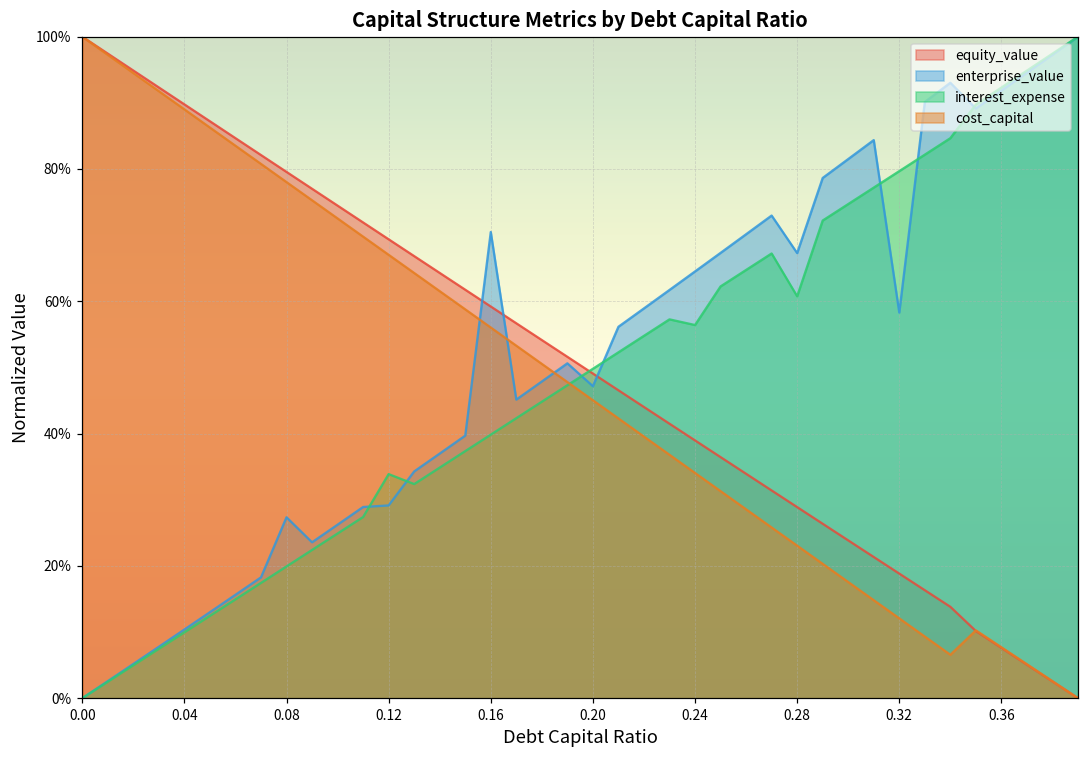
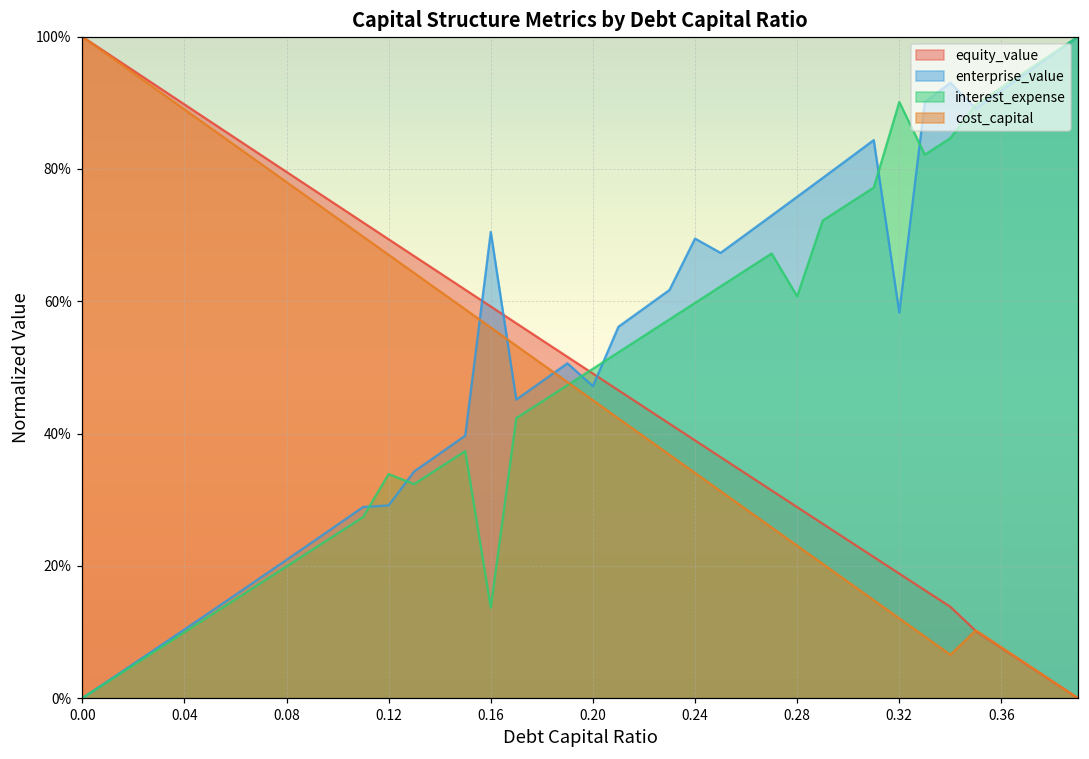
  {
    "enterprise_value": {
-     "0.08": "27%",
+     "0.08": "21%",
      "0.12": "29%",
      "0.16": "70%",
      "0.20": "47%",
-     "0.24": "65%",
-     "0.28": "67%",
+     "0.24": "69%",
+     "0.28": "76%",
      "0.32": "58%"
    },
    "interest_expense": {
      "0.08": "20%",
      "0.12": "34%",
-     "0.16": "40%",
+     "0.16": "14%",
      "0.20": "50%",
-     "0.24": "56%",
+     "0.24": "60%",
      "0.28": "61%",
-     "0.32": "80%"
+     "0.32": "90%"
    }
  }
